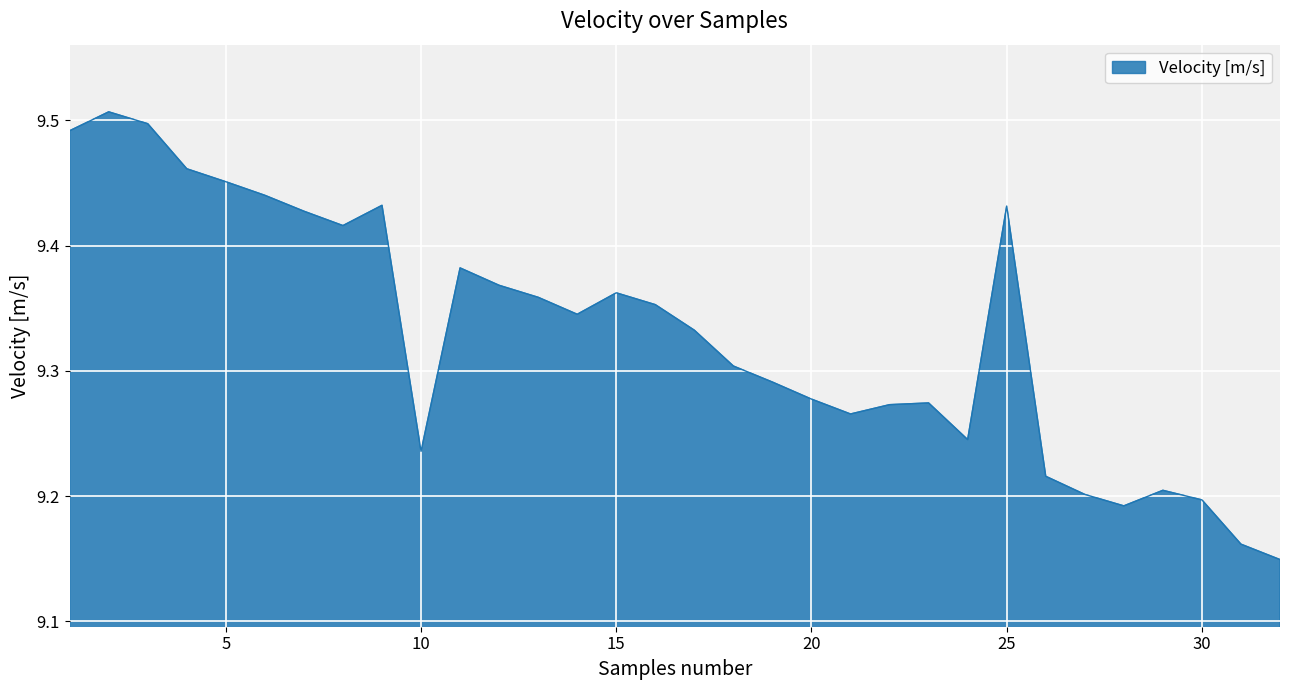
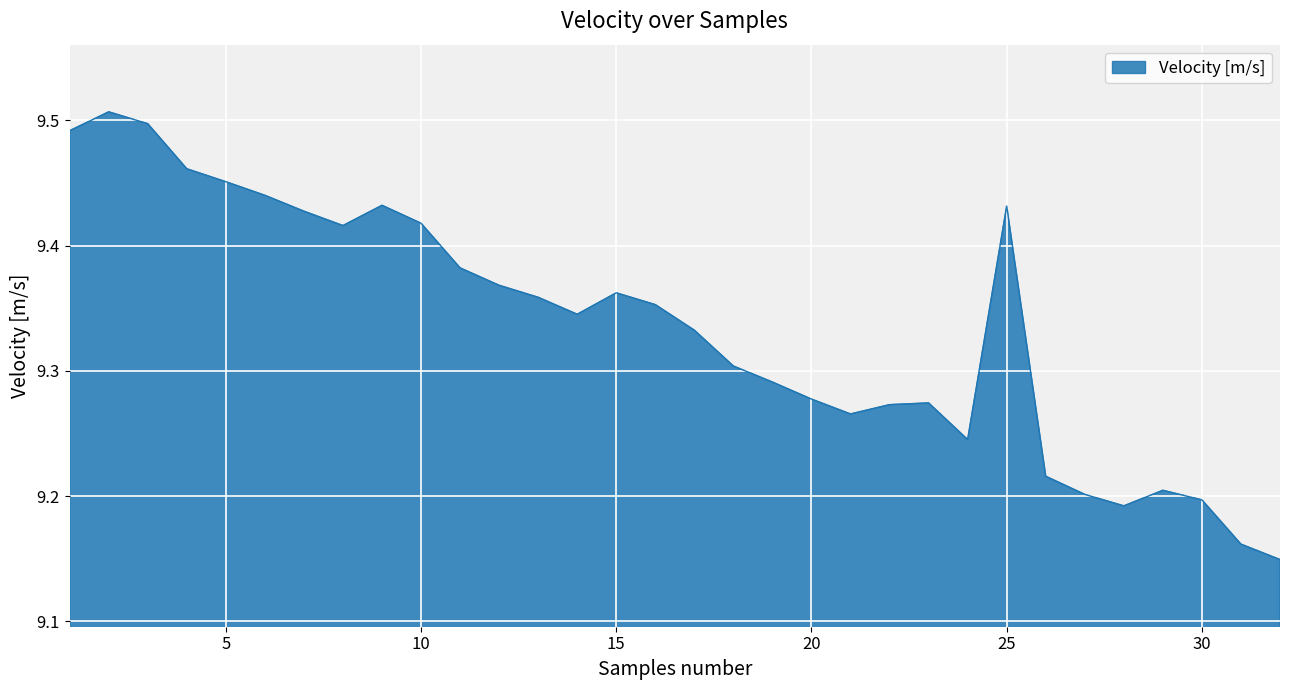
  {
    "5": 9.451,
-   "10": 9.236,
+   "10": 9.418,
    "15": 9.362,
    "20": 9.278,
    "25": 9.432,
    "30": 9.197
  }
